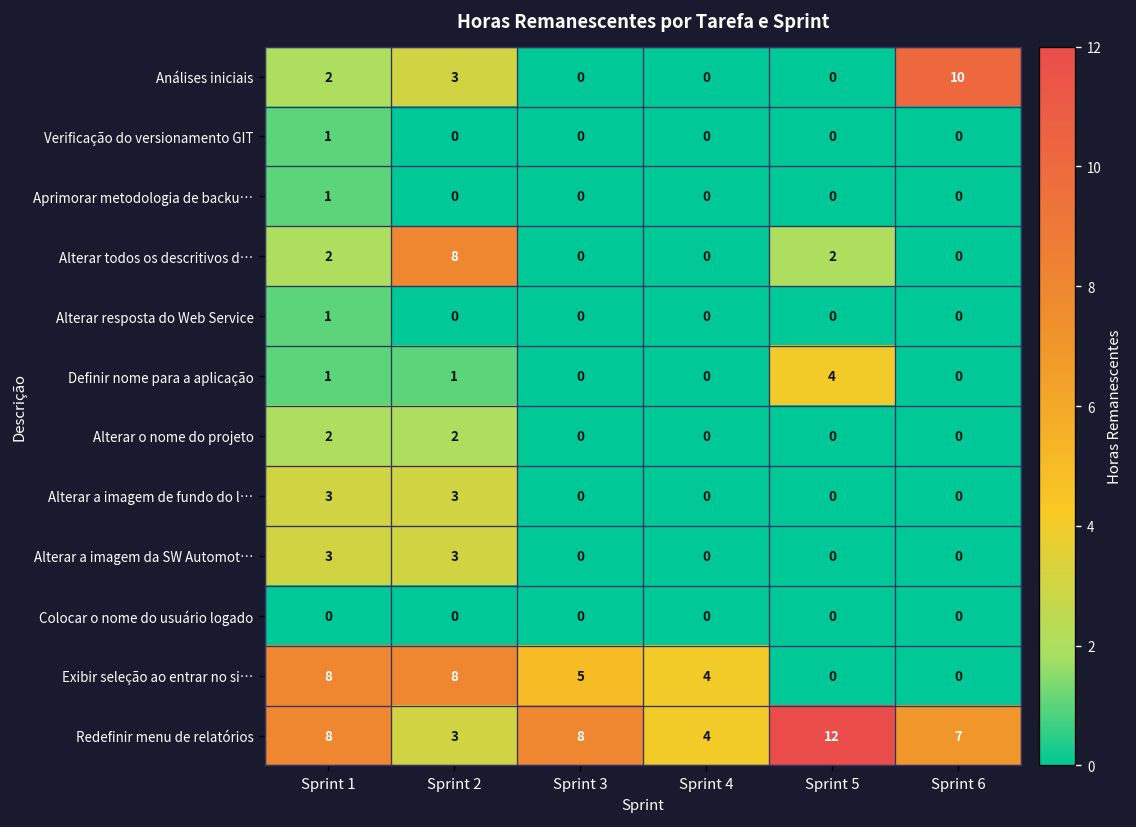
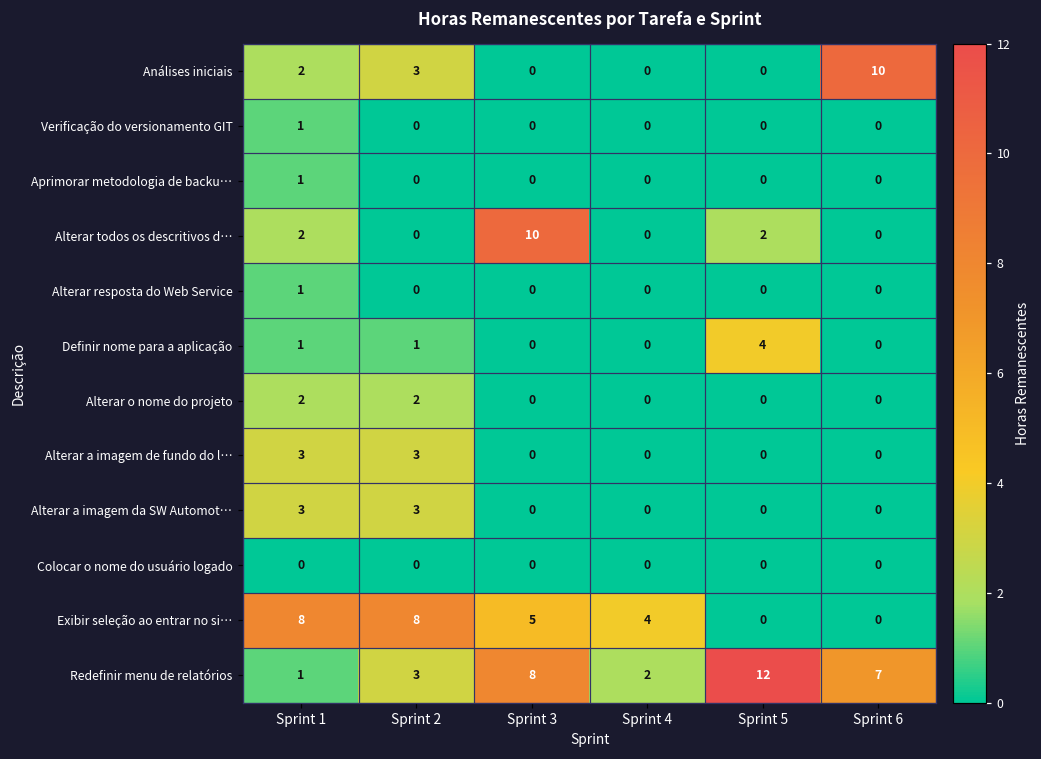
  {
    "Análises iniciais": {
      "Sprint 1": 2,
      "Sprint 2": 3,
      "Sprint 3": 0,
      "Sprint 4": 0,
      "Sprint 5": 0,
      "Sprint 6": 10
    },
    "Verificação do versionamento GIT": {
      "Sprint 1": 1,
      "Sprint 2": 0,
      "Sprint 3": 0,
      "Sprint 4": 0,
      "Sprint 5": 0,
      "Sprint 6": 0
    },
    "Aprimorar metodologia de backu…": {
      "Sprint 1": 1,
      "Sprint 2": 0,
      "Sprint 3": 0,
      "Sprint 4": 0,
      "Sprint 5": 0,
      "Sprint 6": 0
    },
    "Alterar todos os descritivos d…": {
      "Sprint 1": 2,
-     "Sprint 2": 8,
-     "Sprint 3": 0,
+     "Sprint 2": 0,
+     "Sprint 3": 10,
      "Sprint 4": 0,
      "Sprint 5": 2,
      "Sprint 6": 0
    },
    "Alterar resposta do Web Service": {
      "Sprint 1": 1,
      "Sprint 2": 0,
      "Sprint 3": 0,
      "Sprint 4": 0,
      "Sprint 5": 0,
      "Sprint 6": 0
    },
    "Definir nome para a aplicação": {
      "Sprint 1": 1,
      "Sprint 2": 1,
      "Sprint 3": 0,
      "Sprint 4": 0,
      "Sprint 5": 4,
      "Sprint 6": 0
    },
    "Alterar o nome do projeto": {
      "Sprint 1": 2,
      "Sprint 2": 2,
      "Sprint 3": 0,
      "Sprint 4": 0,
      "Sprint 5": 0,
      "Sprint 6": 0
    },
    "Alterar a imagem de fundo do l…": {
      "Sprint 1": 3,
      "Sprint 2": 3,
      "Sprint 3": 0,
      "Sprint 4": 0,
      "Sprint 5": 0,
      "Sprint 6": 0
    },
    "Alterar a imagem da SW Automot…": {
      "Sprint 1": 3,
      "Sprint 2": 3,
      "Sprint 3": 0,
      "Sprint 4": 0,
      "Sprint 5": 0,
      "Sprint 6": 0
    },
    "Colocar o nome do usuário logado": {
      "Sprint 1": 0,
      "Sprint 2": 0,
      "Sprint 3": 0,
      "Sprint 4": 0,
      "Sprint 5": 0,
      "Sprint 6": 0
    },
    "Exibir seleção ao entrar no si…": {
      "Sprint 1": 8,
      "Sprint 2": 8,
      "Sprint 3": 5,
      "Sprint 4": 4,
      "Sprint 5": 0,
      "Sprint 6": 0
    },
    "Redefinir menu de relatórios": {
-     "Sprint 1": 8,
+     "Sprint 1": 1,
      "Sprint 2": 3,
      "Sprint 3": 8,
-     "Sprint 4": 4,
+     "Sprint 4": 2,
      "Sprint 5": 12,
      "Sprint 6": 7
    }
  }
